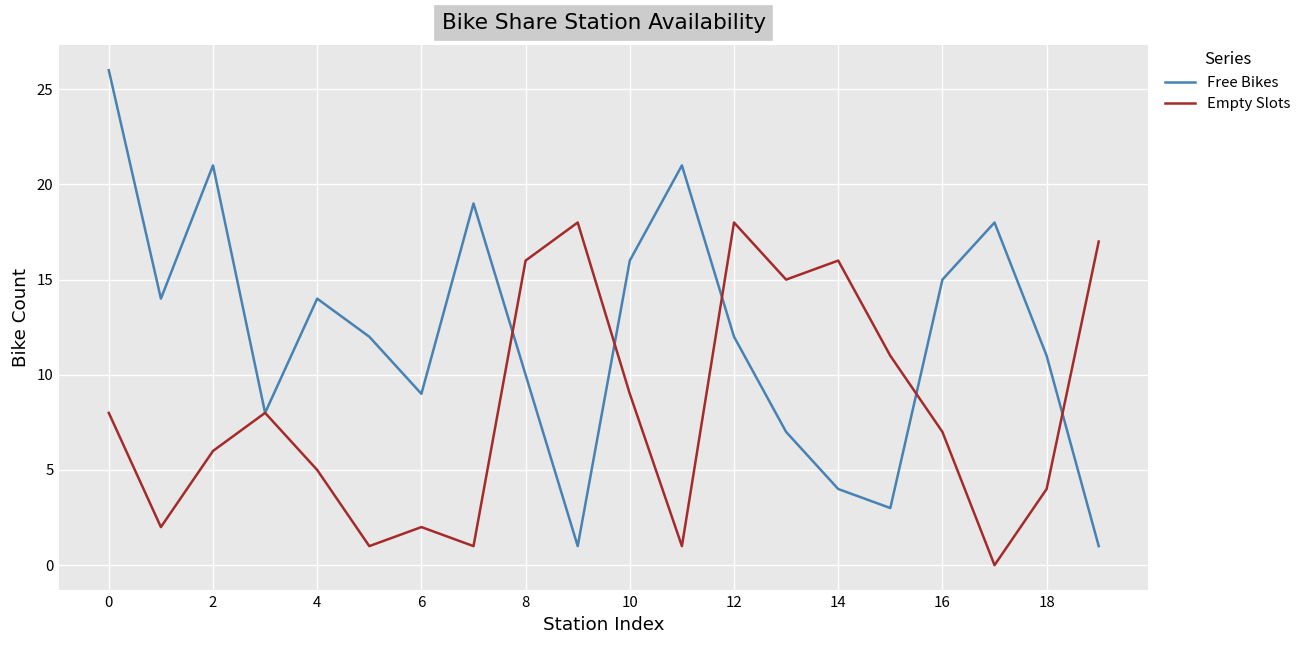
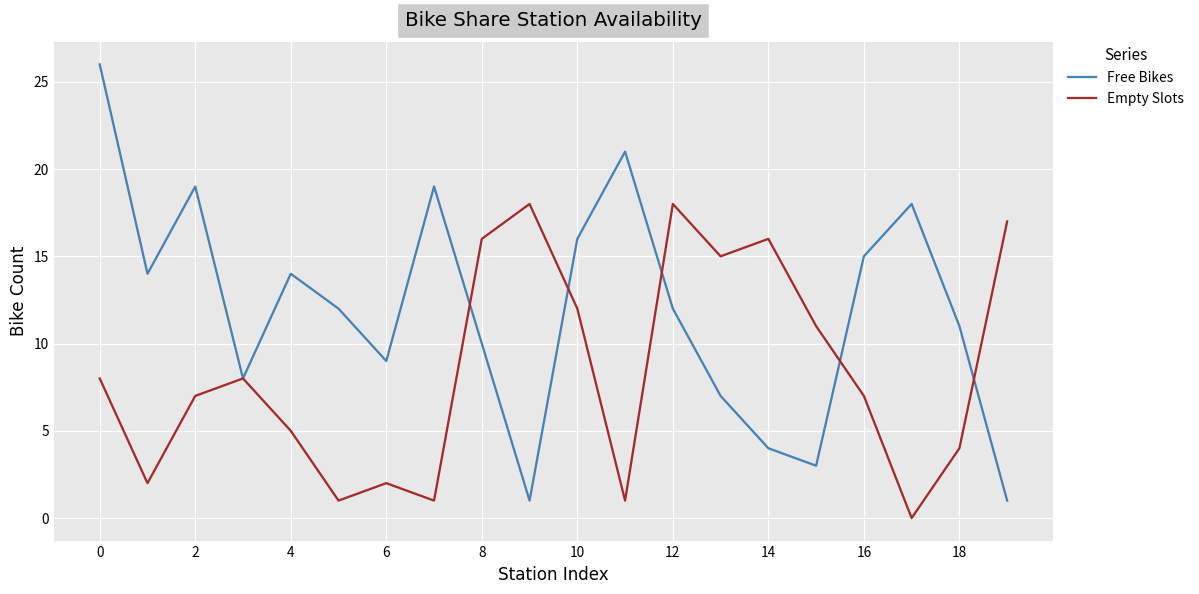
  {
    "Free Bikes": {
      "0": 26,
-     "2": 21,
+     "2": 19,
      "4": 14,
      "6": 9,
      "8": 10,
      "10": 16,
      "12": 12,
      "14": 4,
      "16": 15,
      "18": 11
    },
    "Empty Slots": {
      "0": 8,
-     "2": 6,
+     "2": 7,
      "4": 5,
      "6": 2,
      "8": 16,
-     "10": 9,
+     "10": 12,
      "12": 18,
      "14": 16,
      "16": 7,
      "18": 4
    }
  }
